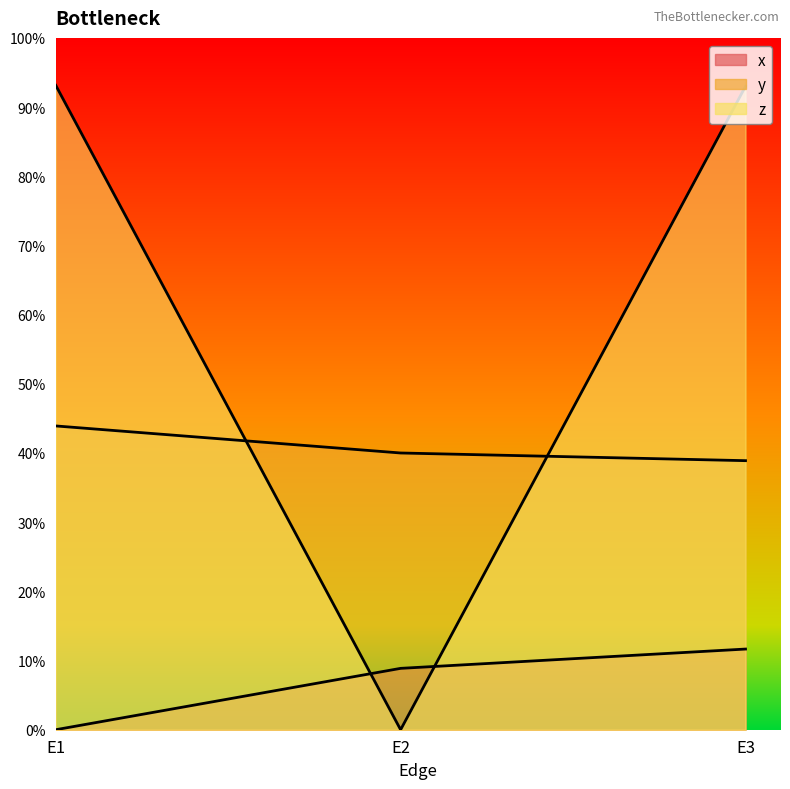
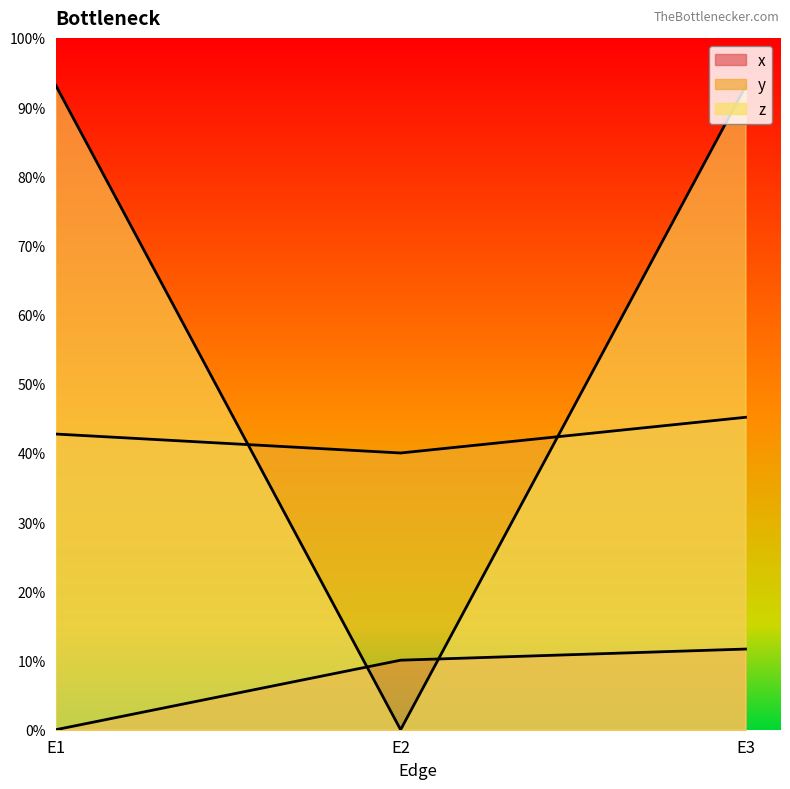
  {
    "x": {
      "E1": "0%",
-     "E2": "9%",
+     "E2": "10%",
      "E3": "12%"
    },
    "y": {
-     "E1": "44%",
+     "E1": "43%",
      "E2": "40%",
-     "E3": "39%"
+     "E3": "45%"
    },
    "z": {
      "E1": "93%",
      "E2": "0%"
    }
  }
